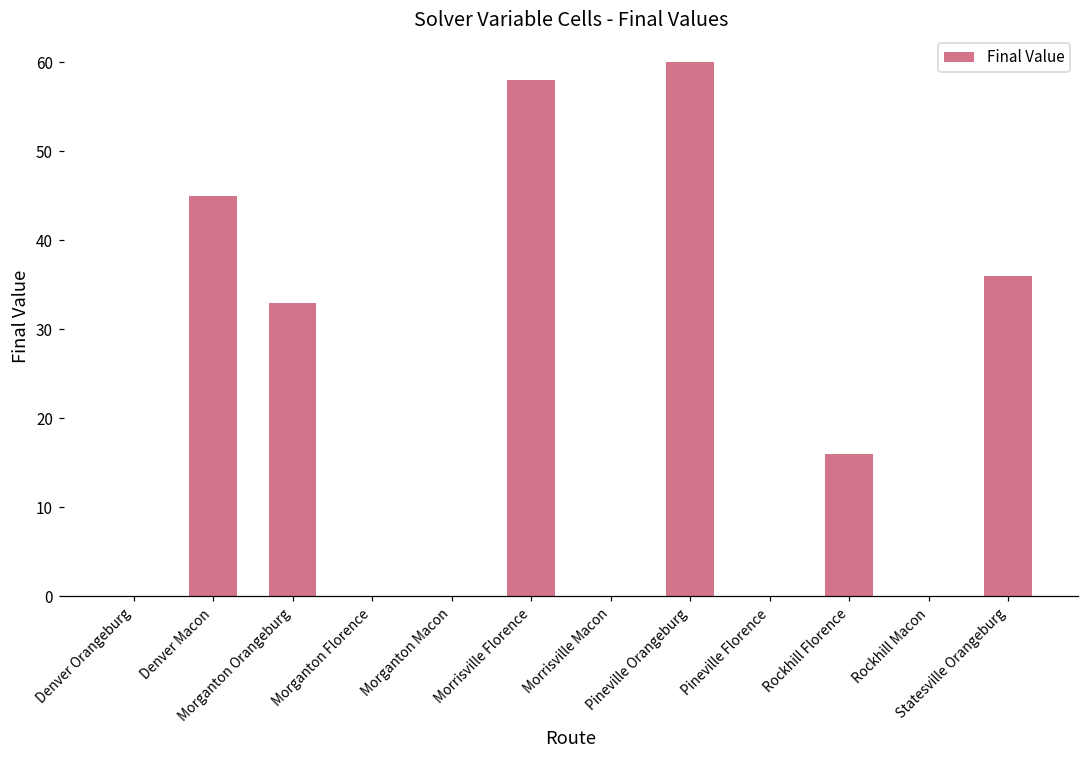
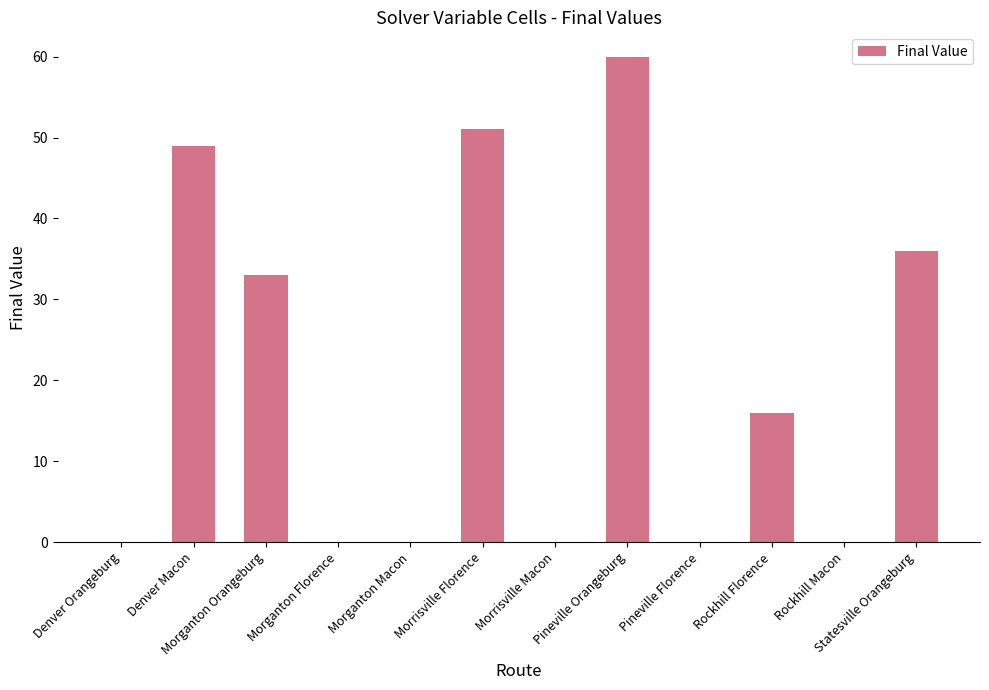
  {
    "Denver Orangeburg": 0,
-   "Denver Macon": 45,
+   "Denver Macon": 49,
    "Morganton Orangeburg": 33,
    "Morganton Florence": 0,
    "Morganton Macon": 0,
-   "Morrisville Florence": 58,
+   "Morrisville Florence": 51,
    "Morrisville Macon": 0,
    "Pineville Orangeburg": 60,
    "Pineville Florence": 0,
    "Rockhill Florence": 16,
    "Rockhill Macon": 0,
    "Statesville Orangeburg": 36
  }
